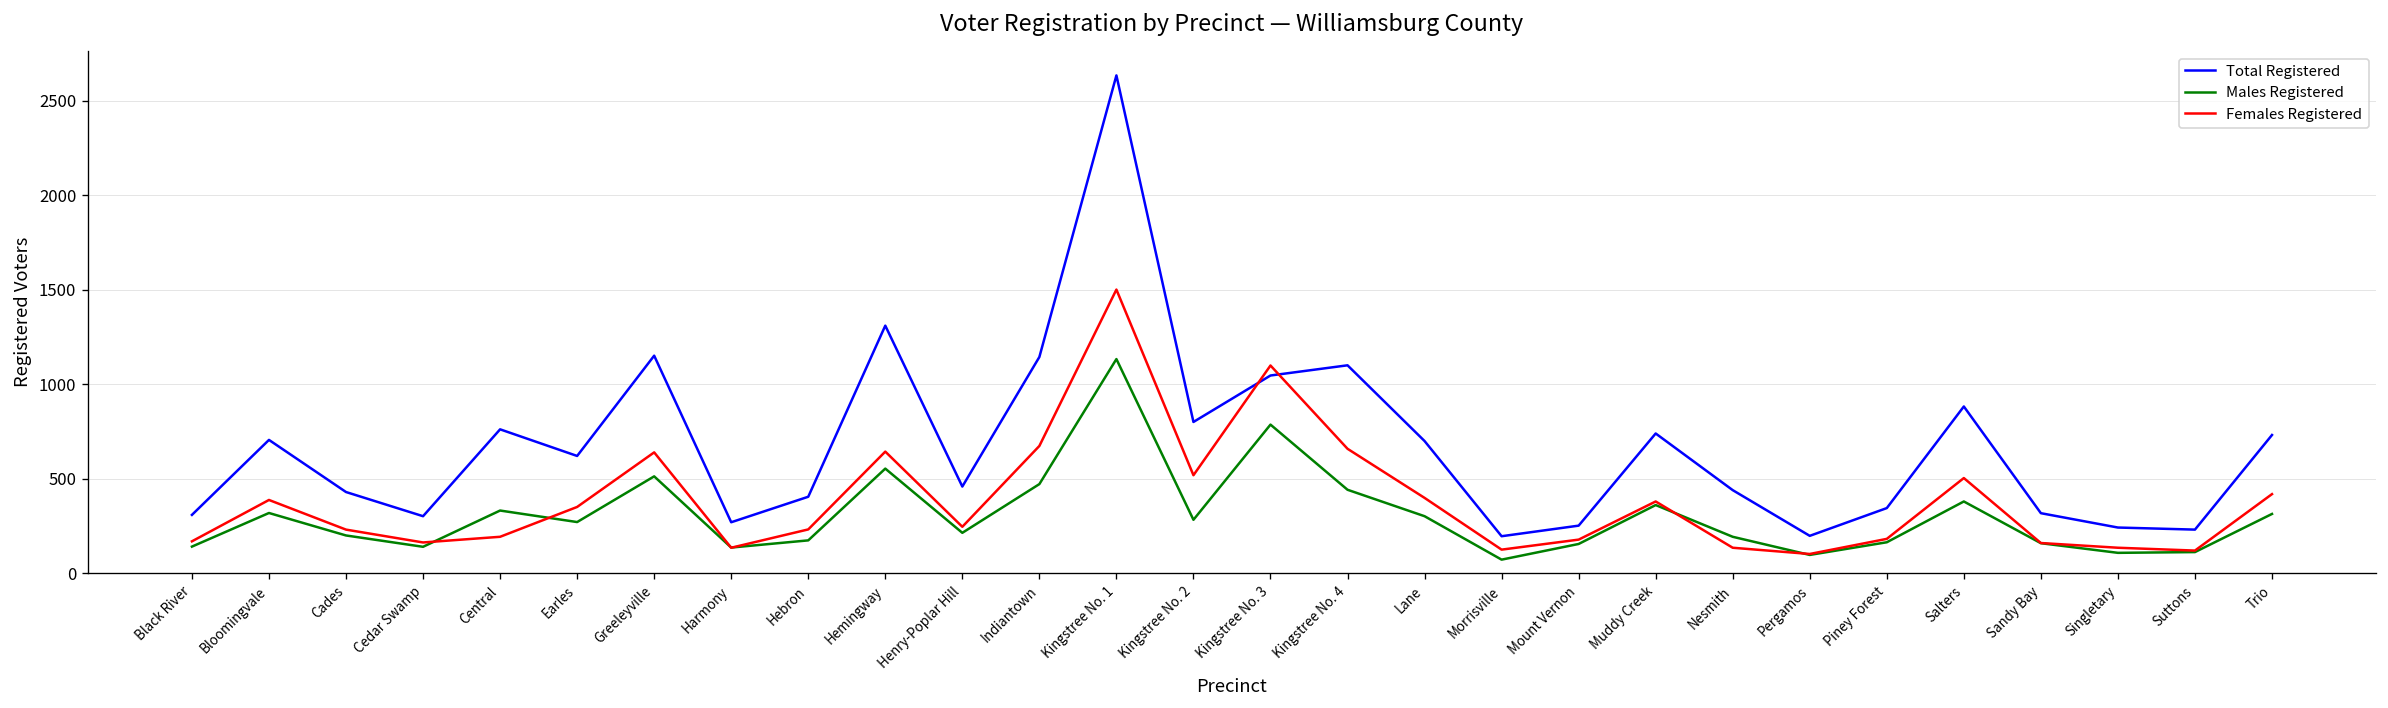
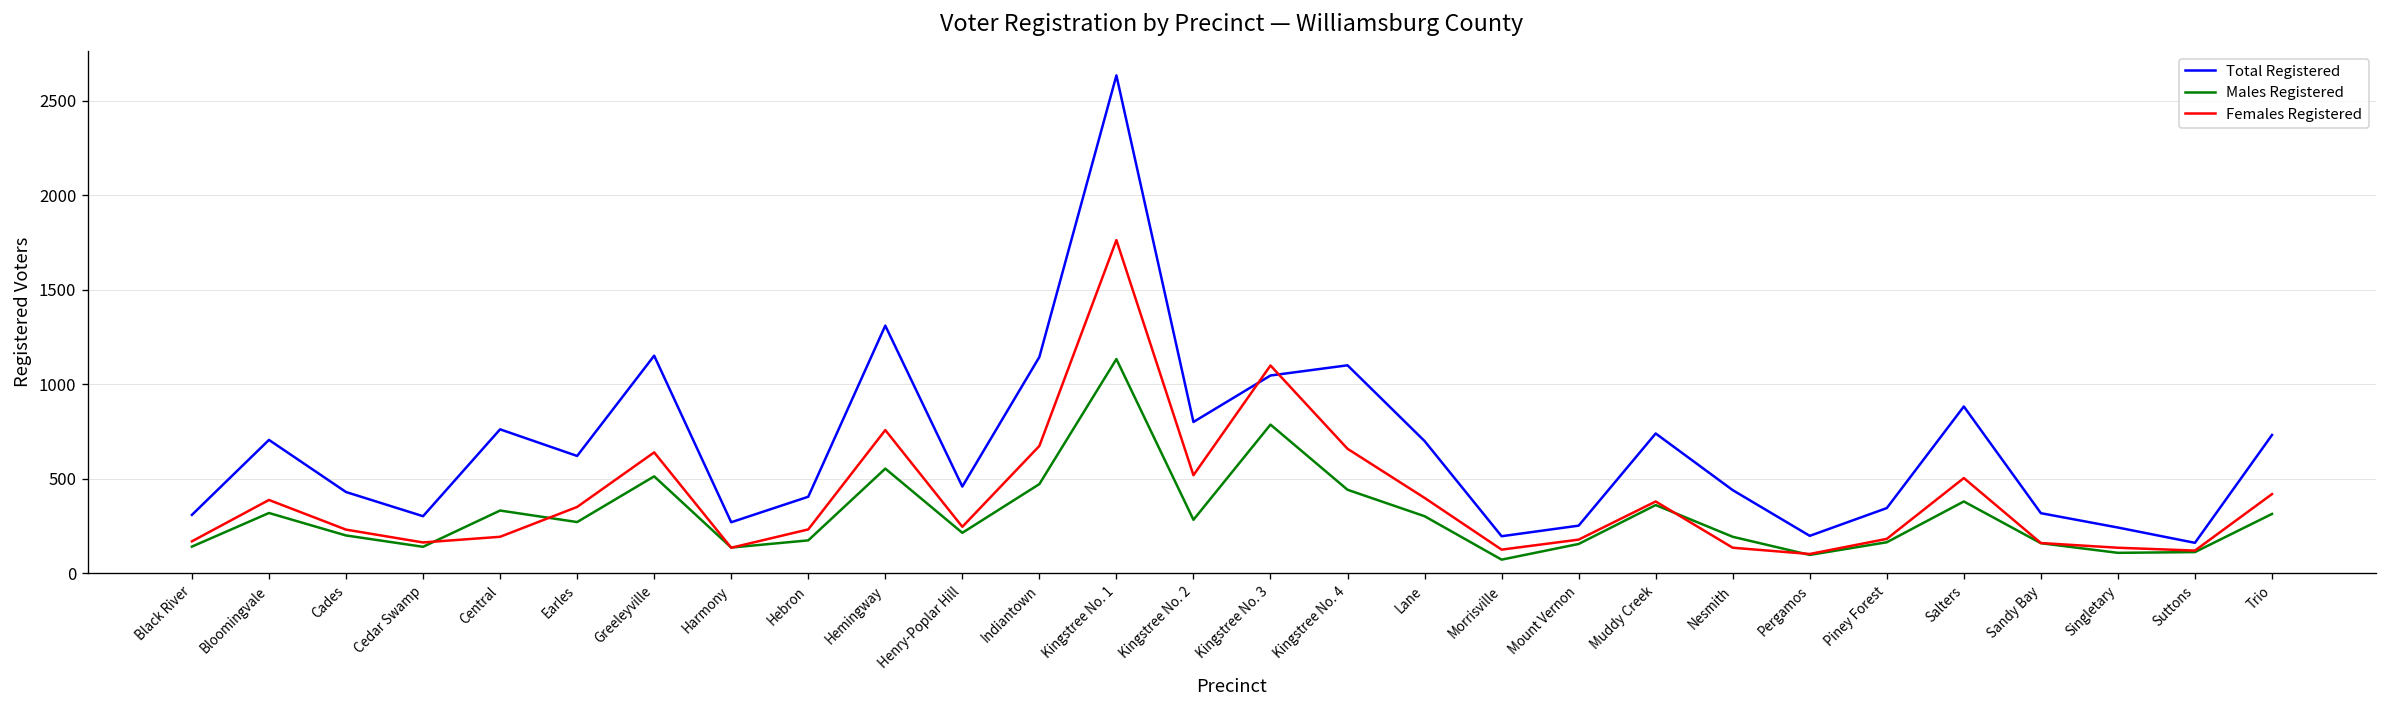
  {
    "Total Registered": {
      "Black River": 310,
      "Bloomingvale": 710,
      "Cades": 430,
      "Cedar Swamp": 300,
      "Central": 760,
      "Earles": 620,
      "Greeleyville": 1150,
      "Harmony": 270,
      "Hebron": 400,
      "Hemingway": 1310,
      "Henry-Poplar Hill": 460,
      "Indiantown": 1140,
      "Kingstree No. 1": 2640,
      "Kingstree No. 2": 800,
      "Kingstree No. 3": 1050,
      "Kingstree No. 4": 1100,
      "Lane": 700,
      "Morrisville": 200,
      "Mount Vernon": 250,
      "Muddy Creek": 740,
      "Nesmith": 440,
      "Pergamos": 200,
      "Piney Forest": 340,
      "Salters": 880,
      "Sandy Bay": 320,
      "Singletary": 240,
-     "Suttons": 230,
+     "Suttons": 160,
      "Trio": 730
    },
    "Males Registered": {
      "Black River": 140,
      "Bloomingvale": 320,
      "Cades": 200,
      "Cedar Swamp": 140,
      "Central": 330,
      "Earles": 270,
      "Greeleyville": 510,
      "Hebron": 170,
      "Hemingway": 550,
      "Henry-Poplar Hill": 210,
      "Indiantown": 470,
      "Kingstree No. 1": 1130,
      "Kingstree No. 2": 280,
      "Kingstree No. 3": 790,
      "Kingstree No. 4": 440,
      "Lane": 300,
      "Morrisville": 70,
      "Mount Vernon": 150,
      "Muddy Creek": 360,
      "Nesmith": 190,
      "Piney Forest": 160,
      "Salters": 380,
      "Singletary": 110,
      "Trio": 310
    },
    "Females Registered": {
      "Black River": 170,
      "Bloomingvale": 390,
      "Cades": 230,
      "Cedar Swamp": 160,
      "Central": 190,
      "Earles": 350,
      "Greeleyville": 640,
      "Hebron": 230,
-     "Hemingway": 640,
+     "Hemingway": 760,
      "Henry-Poplar Hill": 250,
      "Indiantown": 670,
-     "Kingstree No. 1": 1500,
+     "Kingstree No. 1": 1760,
      "Kingstree No. 2": 520,
      "Kingstree No. 3": 1100,
      "Kingstree No. 4": 660,
      "Lane": 400,
      "Morrisville": 120,
      "Mount Vernon": 180,
      "Muddy Creek": 380,
      "Nesmith": 130,
      "Piney Forest": 180,
      "Salters": 500,
      "Singletary": 130,
      "Trio": 420
    }
  }
